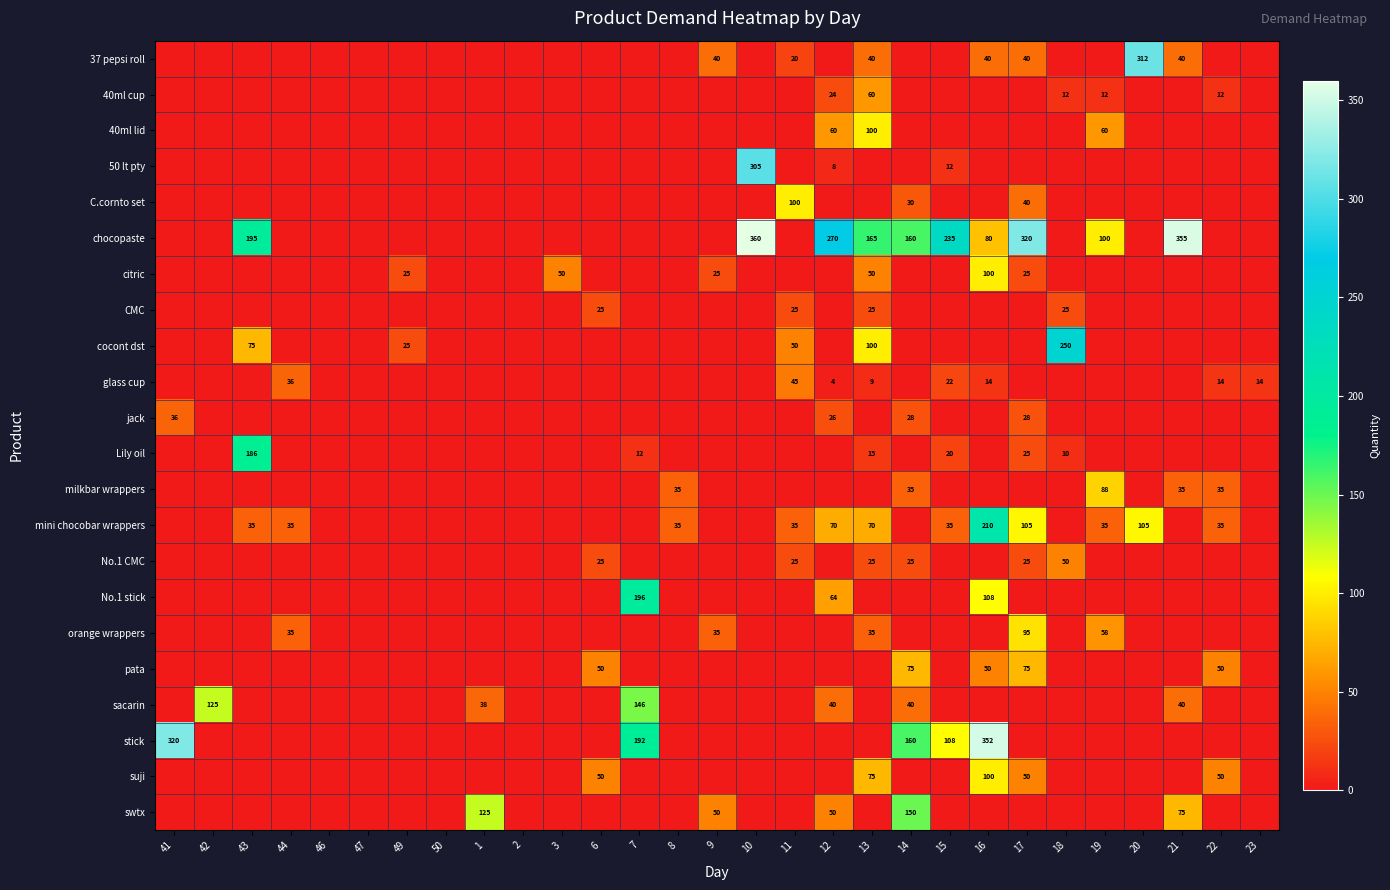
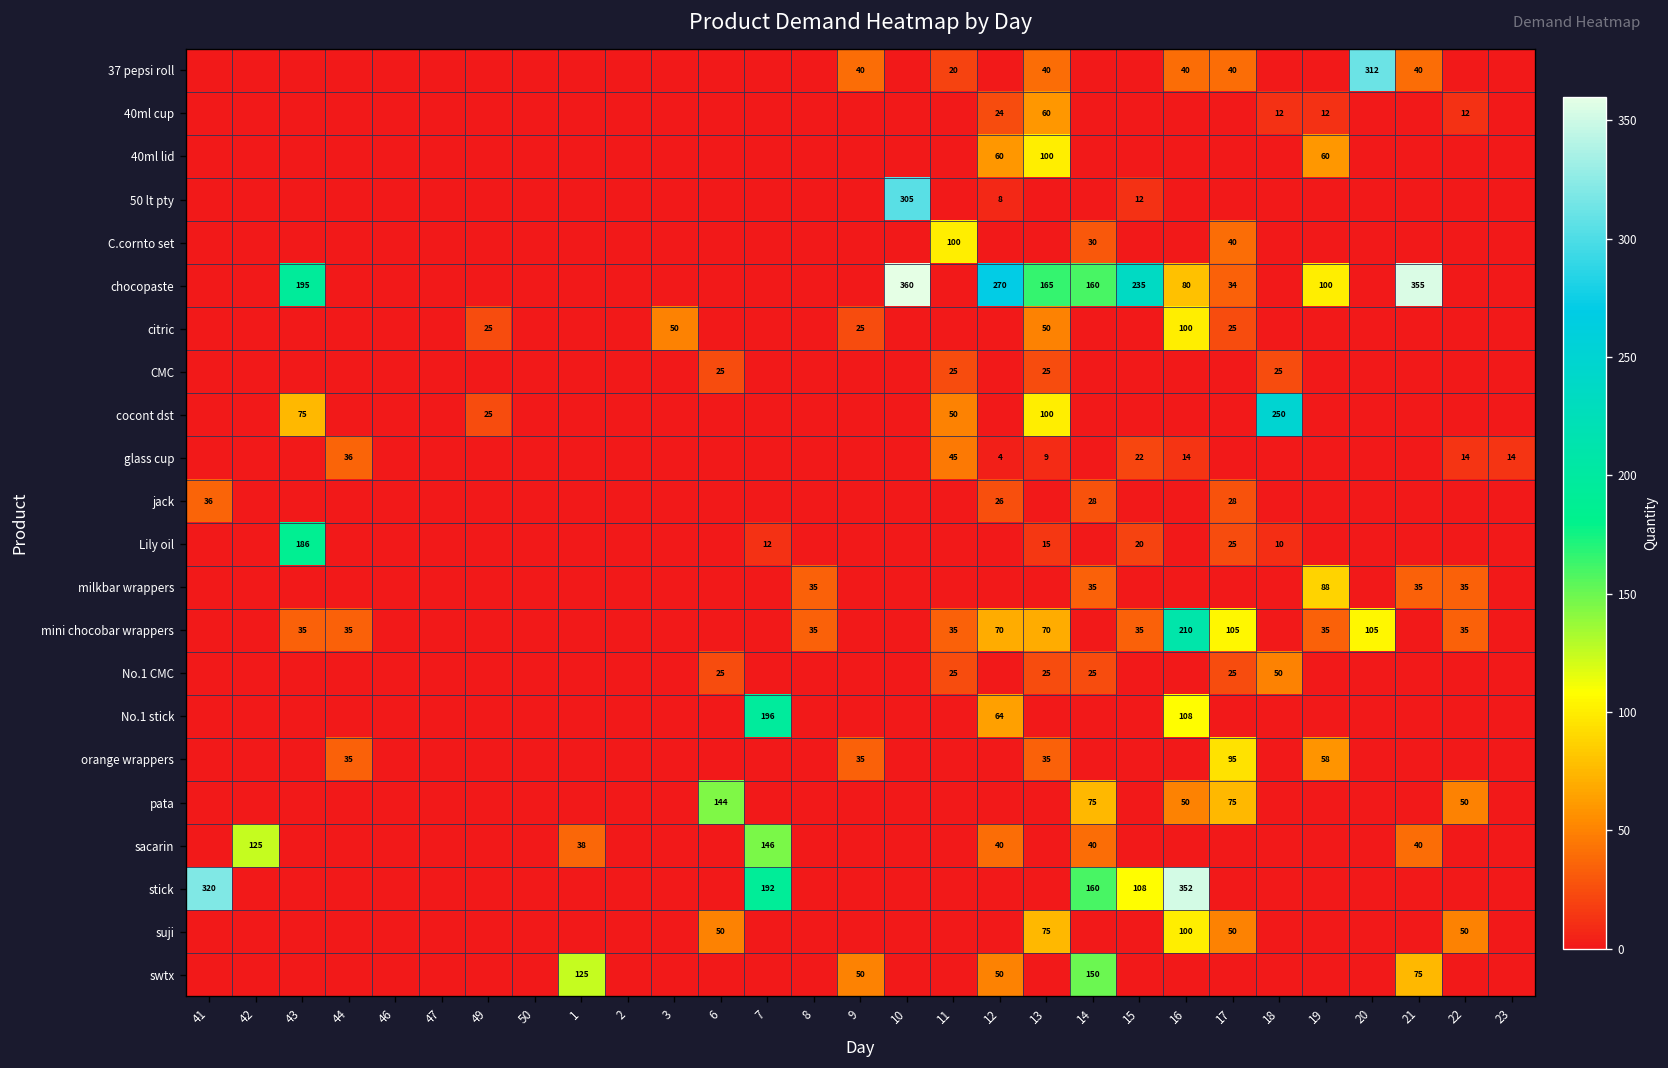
  {
    "37 pepsi roll": {
      "9": 40,
      "11": 20,
      "13": 40,
      "16": 40,
      "17": 40,
      "20": 312,
      "21": 40
    },
    "40ml cup": {
      "12": 24,
      "13": 60,
      "18": 12,
      "19": 12,
      "22": 12
    },
    "40ml lid": {
      "12": 60,
      "13": 100,
      "19": 60
    },
    "50 lt pty": {
      "10": 305,
      "12": 8,
      "15": 12
    },
    "C.cornto set": {
      "11": 100,
      "14": 30,
      "17": 40
    },
    "chocopaste": {
      "43": 195,
      "10": 360,
      "12": 270,
      "13": 165,
      "14": 160,
      "15": 235,
      "16": 80,
-     "17": 320,
+     "17": 34,
      "19": 100,
      "21": 355
    },
    "citric": {
      "49": 25,
      "3": 50,
      "9": 25,
      "13": 50,
      "16": 100,
      "17": 25
    },
    "CMC": {
      "6": 25,
      "11": 25,
      "13": 25,
      "18": 25
    },
    "cocont dst": {
      "43": 75,
      "49": 25,
      "11": 50,
      "13": 100,
      "18": 250
    },
    "glass cup": {
      "44": 36,
      "11": 45,
      "12": 4,
      "13": 9,
      "15": 22,
      "16": 14,
      "22": 14,
      "23": 14
    },
    "jack": {
      "41": 36,
      "12": 26,
      "14": 28,
      "17": 28
    },
    "Lily oil": {
      "43": 186,
      "7": 12,
      "13": 15,
      "15": 20,
      "17": 25,
      "18": 10
    },
    "milkbar wrappers": {
      "8": 35,
      "14": 35,
      "19": 88,
      "21": 35,
      "22": 35
    },
    "mini chocobar wrappers": {
      "43": 35,
      "44": 35,
      "8": 35,
      "11": 35,
      "12": 70,
      "13": 70,
      "15": 35,
      "16": 210,
      "17": 105,
      "19": 35,
      "20": 105,
      "22": 35
    },
    "No.1 CMC": {
      "6": 25,
      "11": 25,
      "13": 25,
      "14": 25,
      "17": 25,
      "18": 50
    },
    "No.1 stick": {
      "7": 196,
      "12": 64,
      "16": 108
    },
    "orange wrappers": {
      "44": 35,
      "9": 35,
      "13": 35,
      "17": 95,
      "19": 58
    },
    "pata": {
-     "6": 50,
+     "6": 144,
      "14": 75,
      "16": 50,
      "17": 75,
      "22": 50
    },
    "sacarin": {
      "42": 125,
      "1": 38,
      "7": 146,
      "12": 40,
      "14": 40,
      "21": 40
    },
    "stick": {
      "41": 320,
      "7": 192,
      "14": 160,
      "15": 108,
      "16": 352
    },
    "suji": {
      "6": 50,
      "13": 75,
      "16": 100,
      "17": 50,
      "22": 50
    },
    "swtx": {
      "1": 125,
      "9": 50,
      "12": 50,
      "14": 150,
      "21": 75
    }
  }
